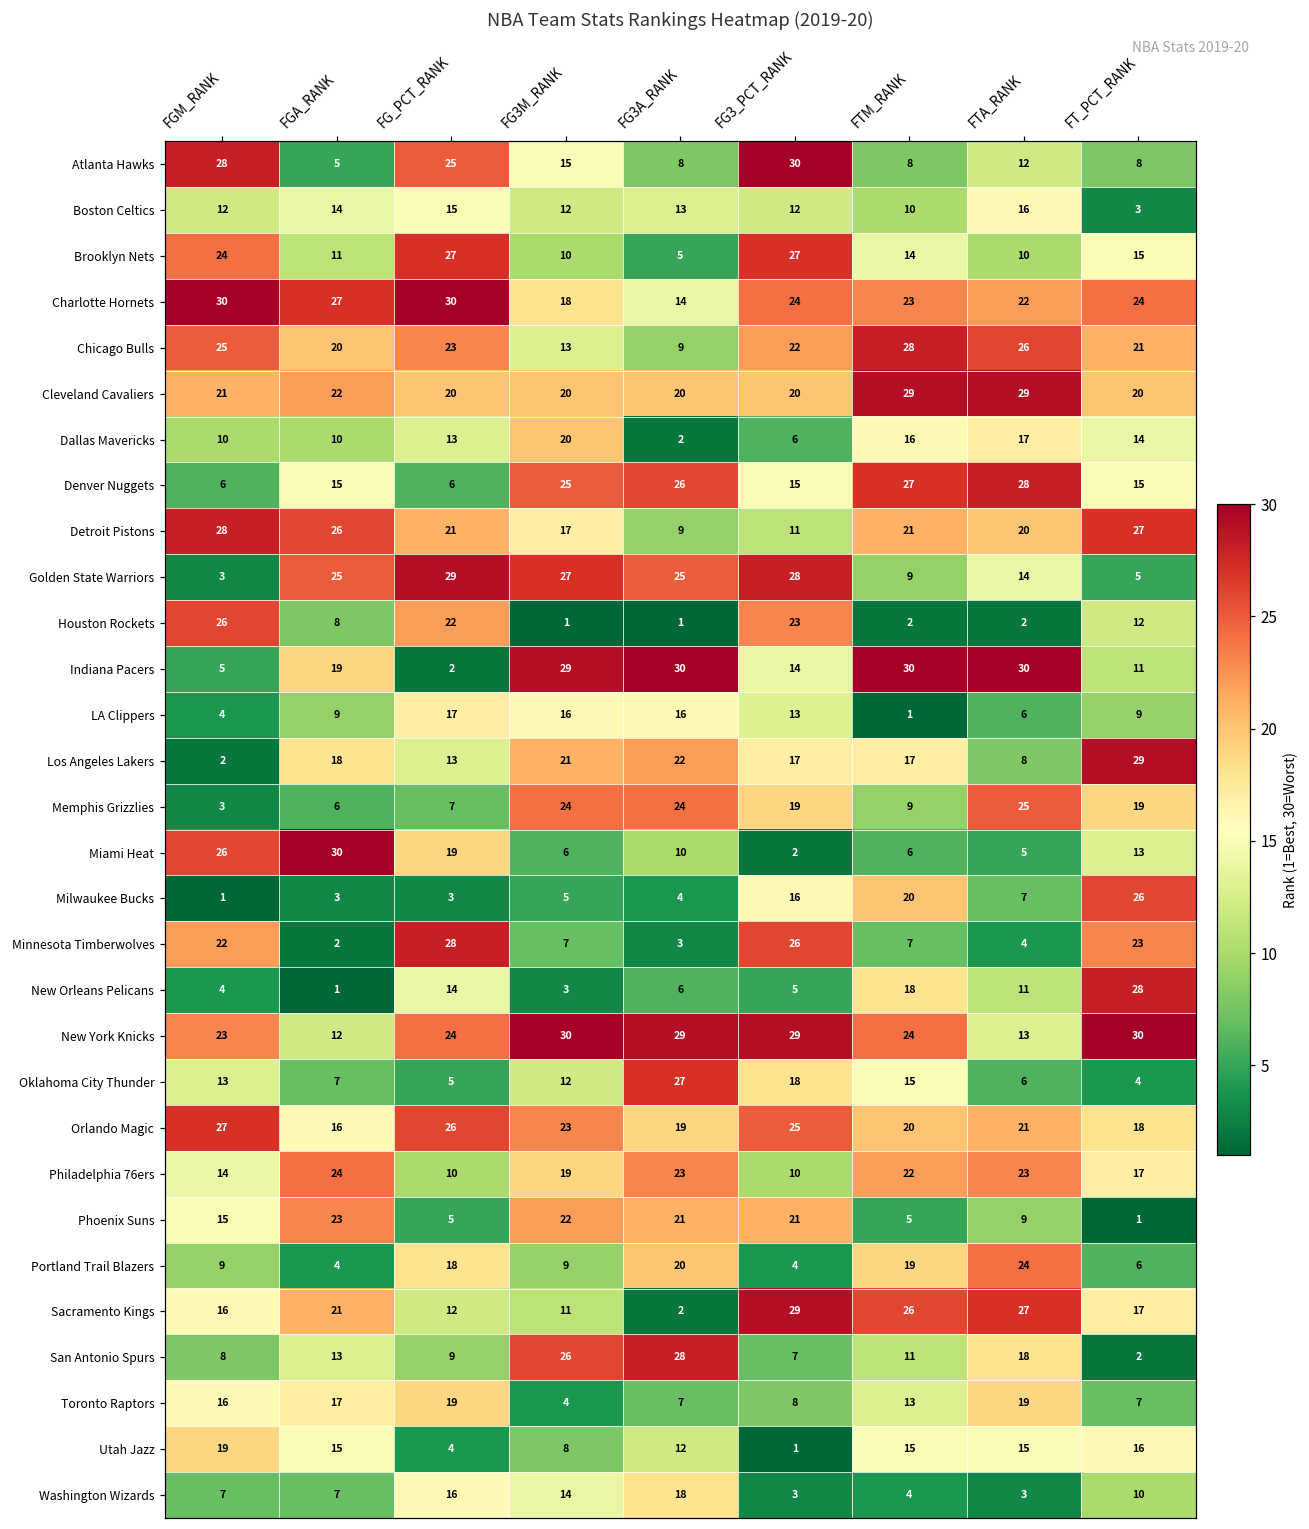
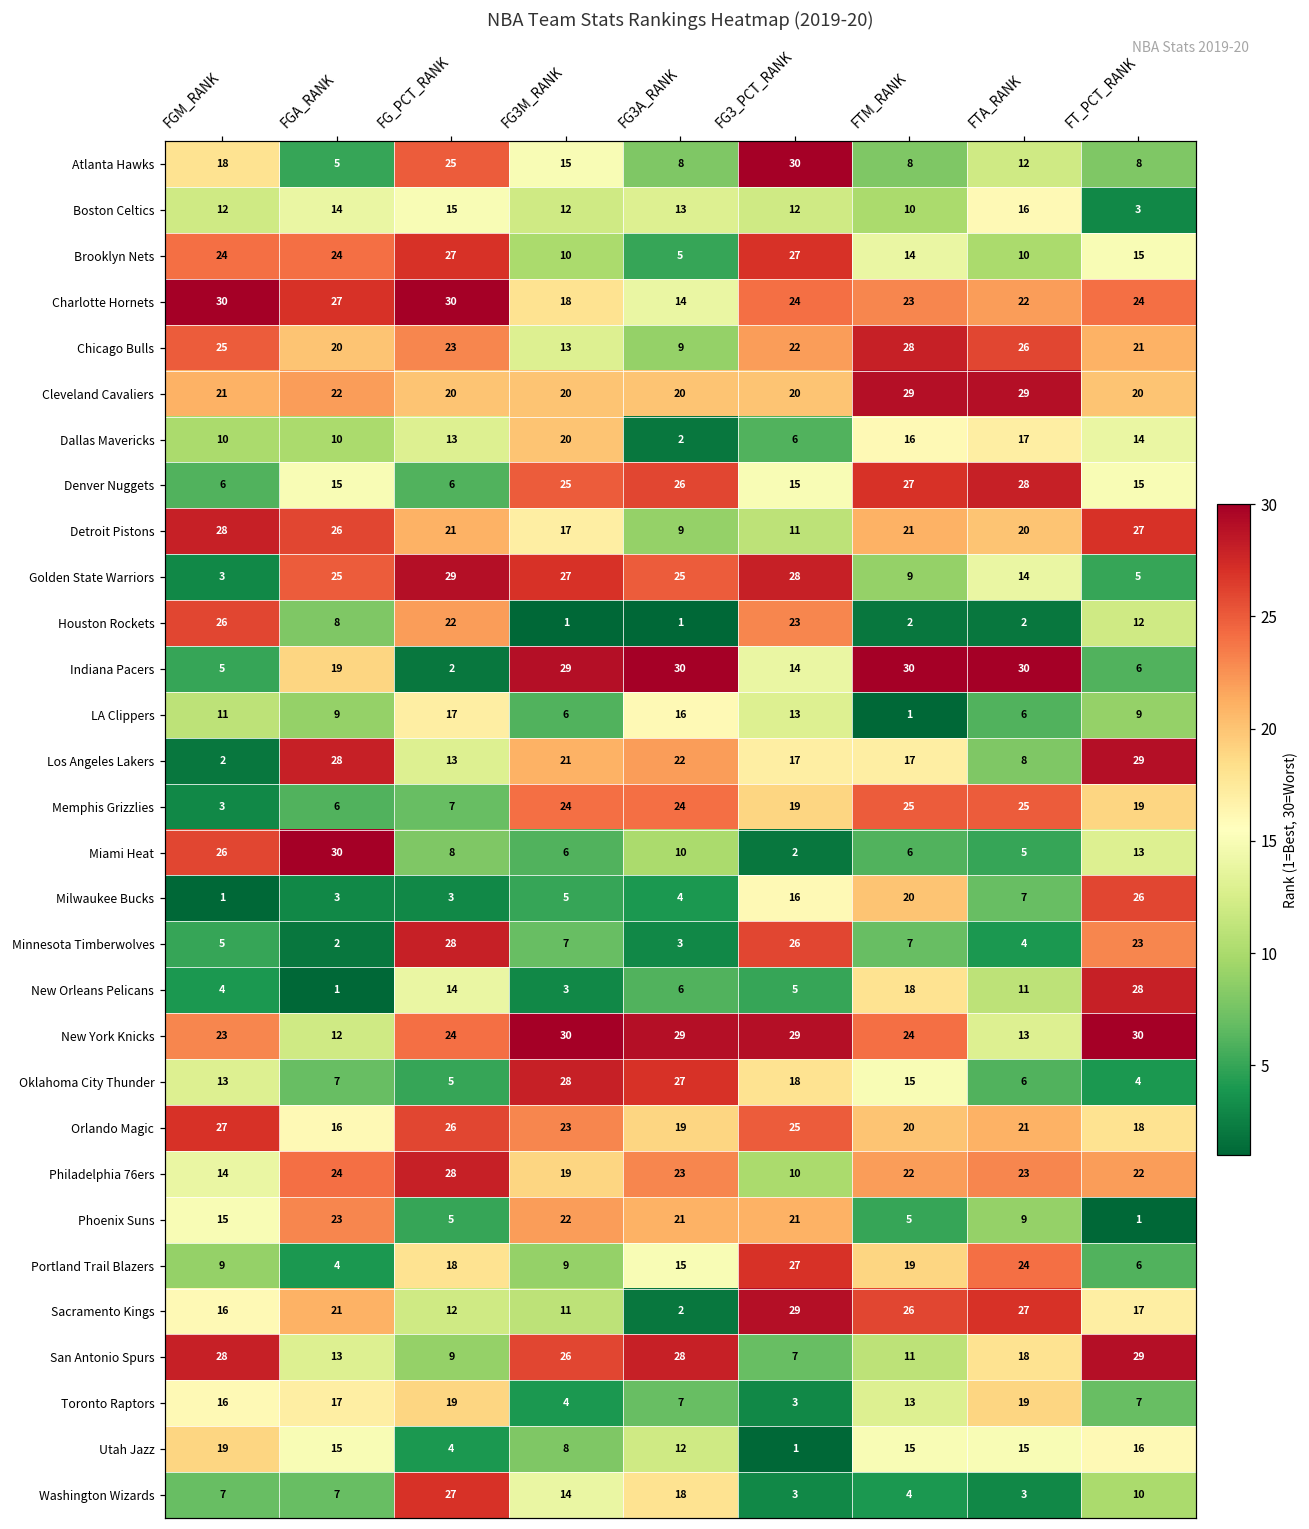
  {
    "Atlanta Hawks": {
-     "FGM_RANK": 28,
+     "FGM_RANK": 18,
      "FGA_RANK": 5,
      "FG_PCT_RANK": 25,
      "FG3M_RANK": 15,
      "FG3A_RANK": 8,
      "FG3_PCT_RANK": 30,
      "FTM_RANK": 8,
      "FTA_RANK": 12,
      "FT_PCT_RANK": 8
    },
    "Brooklyn Nets": {
      "FGM_RANK": 24,
-     "FGA_RANK": 11,
+     "FGA_RANK": 24,
      "FG_PCT_RANK": 27,
      "FG3M_RANK": 10,
      "FG3A_RANK": 5,
      "FG3_PCT_RANK": 27,
      "FTM_RANK": 14,
      "FTA_RANK": 10,
      "FT_PCT_RANK": 15
    },
    "Indiana Pacers": {
      "FGM_RANK": 5,
      "FGA_RANK": 19,
      "FG_PCT_RANK": 2,
      "FG3M_RANK": 29,
      "FG3A_RANK": 30,
      "FG3_PCT_RANK": 14,
      "FTM_RANK": 30,
      "FTA_RANK": 30,
-     "FT_PCT_RANK": 11
+     "FT_PCT_RANK": 6
    },
    "LA Clippers": {
-     "FGM_RANK": 4,
+     "FGM_RANK": 11,
      "FGA_RANK": 9,
      "FG_PCT_RANK": 17,
-     "FG3M_RANK": 16,
+     "FG3M_RANK": 6,
      "FG3A_RANK": 16,
      "FG3_PCT_RANK": 13,
      "FTM_RANK": 1,
      "FTA_RANK": 6,
      "FT_PCT_RANK": 9
    },
    "Los Angeles Lakers": {
      "FGM_RANK": 2,
-     "FGA_RANK": 18,
+     "FGA_RANK": 28,
      "FG_PCT_RANK": 13,
      "FG3M_RANK": 21,
      "FG3A_RANK": 22,
      "FG3_PCT_RANK": 17,
      "FTM_RANK": 17,
      "FTA_RANK": 8,
      "FT_PCT_RANK": 29
    },
    "Memphis Grizzlies": {
      "FGM_RANK": 3,
      "FGA_RANK": 6,
      "FG_PCT_RANK": 7,
      "FG3M_RANK": 24,
      "FG3A_RANK": 24,
      "FG3_PCT_RANK": 19,
-     "FTM_RANK": 9,
+     "FTM_RANK": 25,
      "FTA_RANK": 25,
      "FT_PCT_RANK": 19
    },
    "Miami Heat": {
      "FGM_RANK": 26,
      "FGA_RANK": 30,
-     "FG_PCT_RANK": 19,
+     "FG_PCT_RANK": 8,
      "FG3M_RANK": 6,
      "FG3A_RANK": 10,
      "FG3_PCT_RANK": 2,
      "FTM_RANK": 6,
      "FTA_RANK": 5,
      "FT_PCT_RANK": 13
    },
    "Minnesota Timberwolves": {
-     "FGM_RANK": 22,
+     "FGM_RANK": 5,
      "FGA_RANK": 2,
      "FG_PCT_RANK": 28,
      "FG3M_RANK": 7,
      "FG3A_RANK": 3,
      "FG3_PCT_RANK": 26,
      "FTM_RANK": 7,
      "FTA_RANK": 4,
      "FT_PCT_RANK": 23
    },
    "Oklahoma City Thunder": {
      "FGM_RANK": 13,
      "FGA_RANK": 7,
      "FG_PCT_RANK": 5,
-     "FG3M_RANK": 12,
+     "FG3M_RANK": 28,
      "FG3A_RANK": 27,
      "FG3_PCT_RANK": 18,
      "FTM_RANK": 15,
      "FTA_RANK": 6,
      "FT_PCT_RANK": 4
    },
    "Philadelphia 76ers": {
      "FGM_RANK": 14,
      "FGA_RANK": 24,
-     "FG_PCT_RANK": 10,
+     "FG_PCT_RANK": 28,
      "FG3M_RANK": 19,
      "FG3A_RANK": 23,
      "FG3_PCT_RANK": 10,
      "FTM_RANK": 22,
      "FTA_RANK": 23,
-     "FT_PCT_RANK": 17
+     "FT_PCT_RANK": 22
    },
    "Portland Trail Blazers": {
      "FGM_RANK": 9,
      "FGA_RANK": 4,
      "FG_PCT_RANK": 18,
      "FG3M_RANK": 9,
-     "FG3A_RANK": 20,
-     "FG3_PCT_RANK": 4,
+     "FG3A_RANK": 15,
+     "FG3_PCT_RANK": 27,
      "FTM_RANK": 19,
      "FTA_RANK": 24,
      "FT_PCT_RANK": 6
    },
    "San Antonio Spurs": {
-     "FGM_RANK": 8,
+     "FGM_RANK": 28,
      "FGA_RANK": 13,
      "FG_PCT_RANK": 9,
      "FG3M_RANK": 26,
      "FG3A_RANK": 28,
      "FG3_PCT_RANK": 7,
      "FTM_RANK": 11,
      "FTA_RANK": 18,
-     "FT_PCT_RANK": 2
+     "FT_PCT_RANK": 29
    },
    "Toronto Raptors": {
      "FGM_RANK": 16,
      "FGA_RANK": 17,
      "FG_PCT_RANK": 19,
      "FG3M_RANK": 4,
      "FG3A_RANK": 7,
-     "FG3_PCT_RANK": 8,
+     "FG3_PCT_RANK": 3,
      "FTM_RANK": 13,
      "FTA_RANK": 19,
      "FT_PCT_RANK": 7
    },
    "Washington Wizards": {
      "FGM_RANK": 7,
      "FGA_RANK": 7,
-     "FG_PCT_RANK": 16,
+     "FG_PCT_RANK": 27,
      "FG3M_RANK": 14,
      "FG3A_RANK": 18,
      "FG3_PCT_RANK": 3,
      "FTM_RANK": 4,
      "FTA_RANK": 3,
      "FT_PCT_RANK": 10
    }
  }
